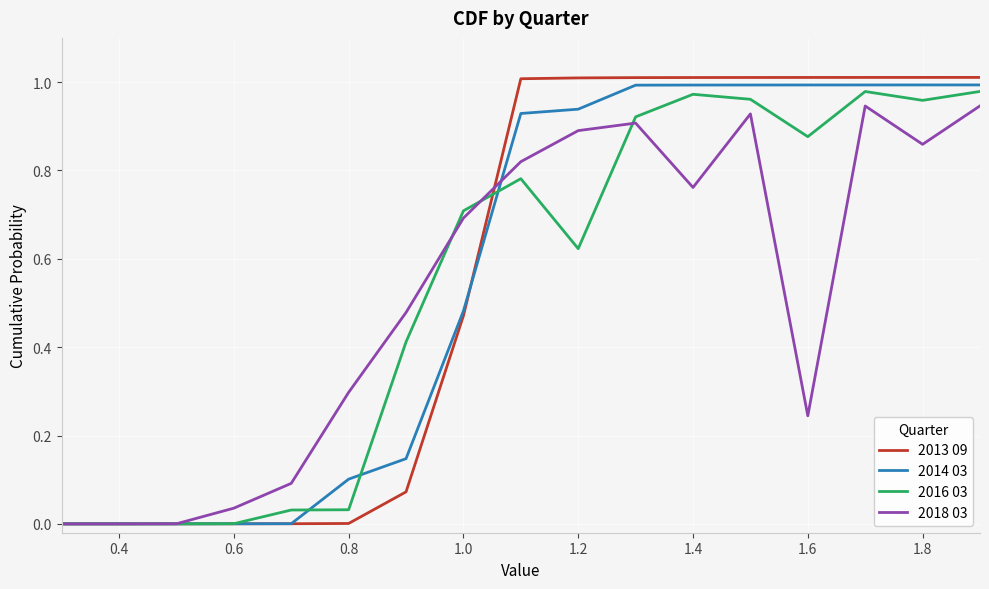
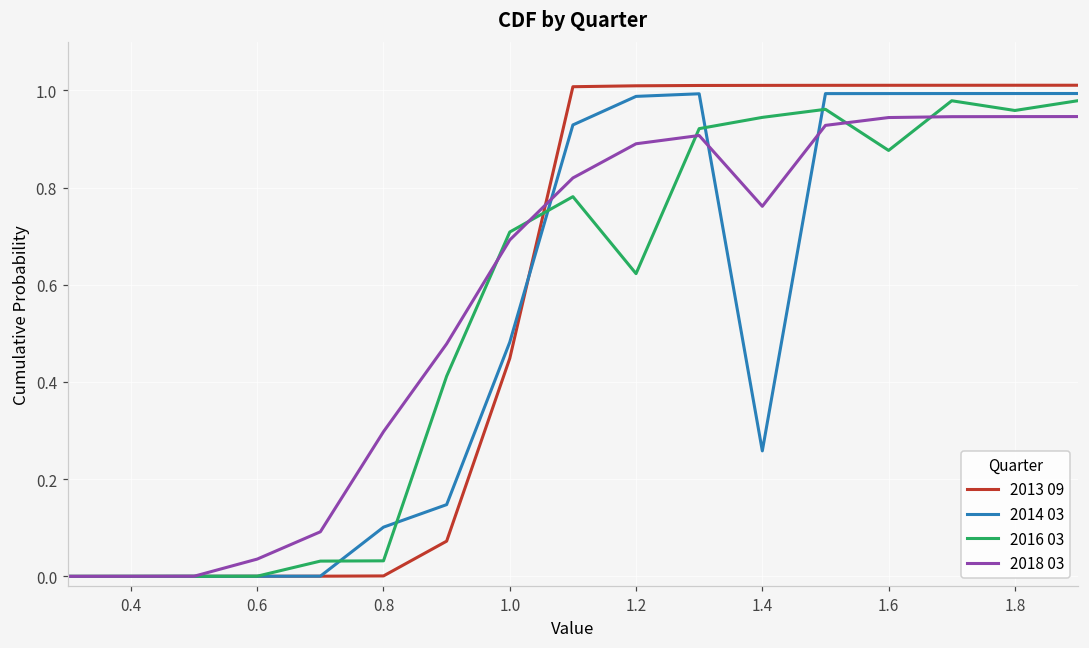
  {
    "2013 09": {
      "0.8": 0.00,
-     "1.0": 0.47,
+     "1.0": 0.45,
      "1.2": 1.01,
      "1.4": 1.01,
      "1.6": 1.01,
      "1.8": 1.01
    },
    "2014 03": {
      "0.8": 0.10,
      "1.0": 0.48,
-     "1.2": 0.94,
-     "1.4": 0.99,
+     "1.2": 0.99,
+     "1.4": 0.26,
      "1.6": 0.99,
      "1.8": 0.99
    },
    "2016 03": {
      "0.8": 0.03,
      "1.0": 0.71,
      "1.2": 0.62,
-     "1.4": 0.97,
+     "1.4": 0.94,
      "1.6": 0.88,
      "1.8": 0.96
    },
    "2018 03": {
      "0.6": 0.04,
      "0.8": 0.30,
      "1.0": 0.69,
      "1.2": 0.89,
      "1.4": 0.76,
-     "1.6": 0.24,
-     "1.8": 0.86
+     "1.6": 0.94,
+     "1.8": 0.95
    }
  }
